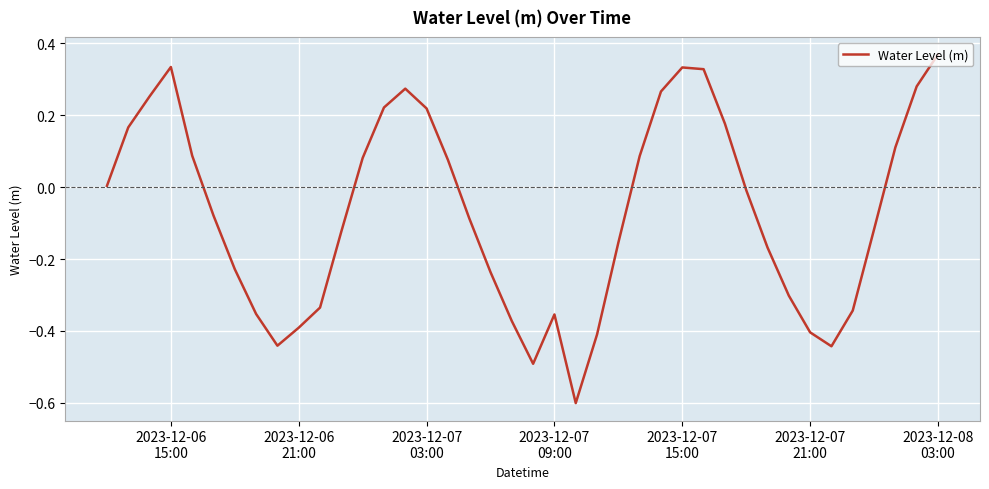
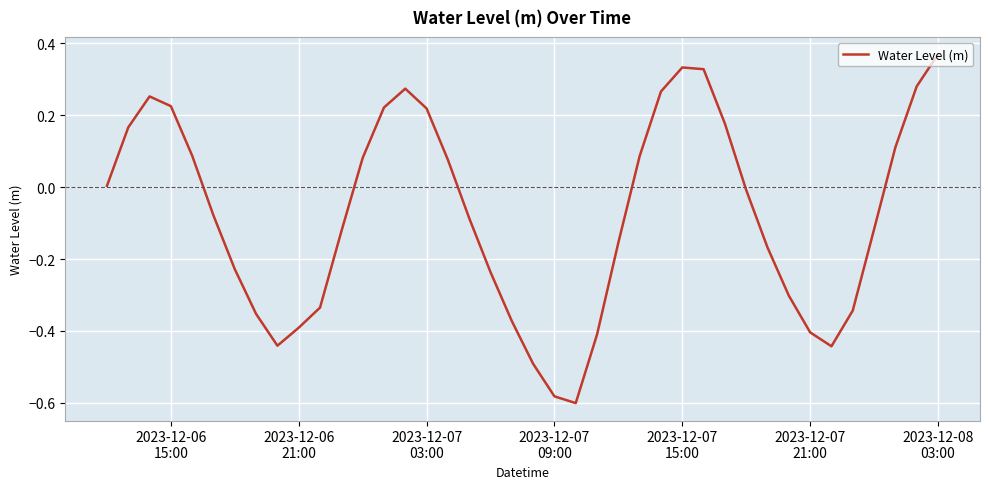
  {
-   "2023-12-06 15:00": 0.33,
+   "2023-12-06 15:00": 0.23,
    "2023-12-06 21:00": -0.39,
    "2023-12-07 03:00": 0.22,
-   "2023-12-07 09:00": -0.35,
+   "2023-12-07 09:00": -0.58,
    "2023-12-07 15:00": 0.33,
    "2023-12-07 21:00": -0.40
  }
